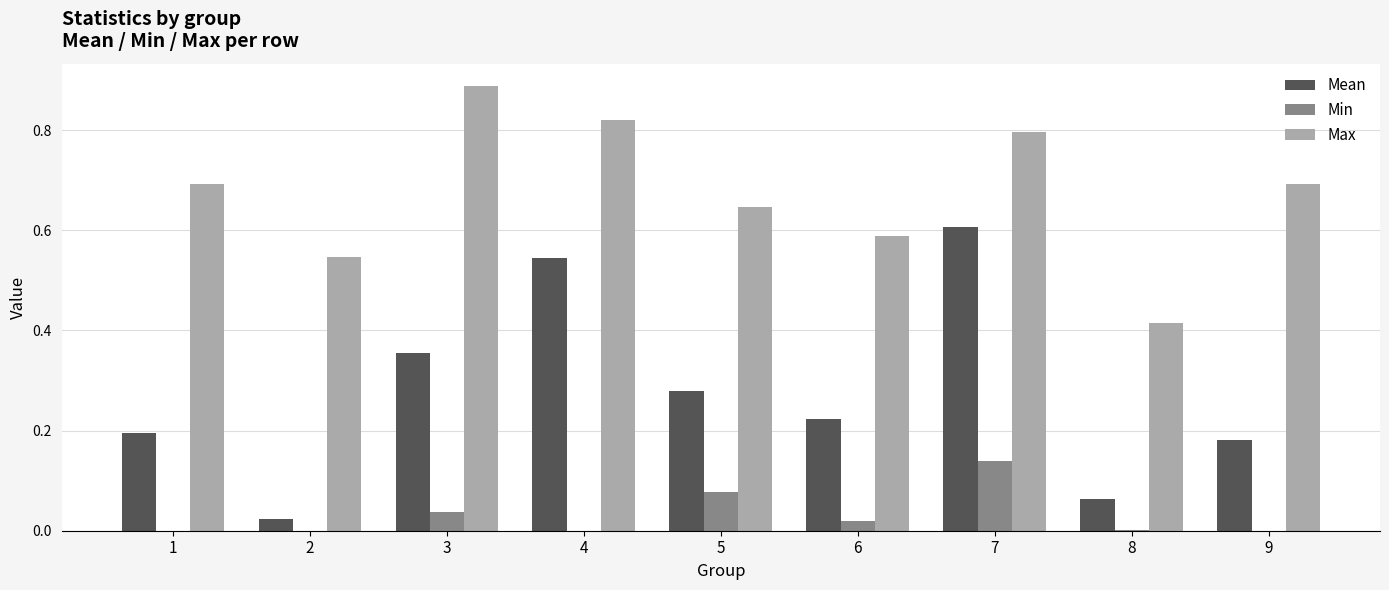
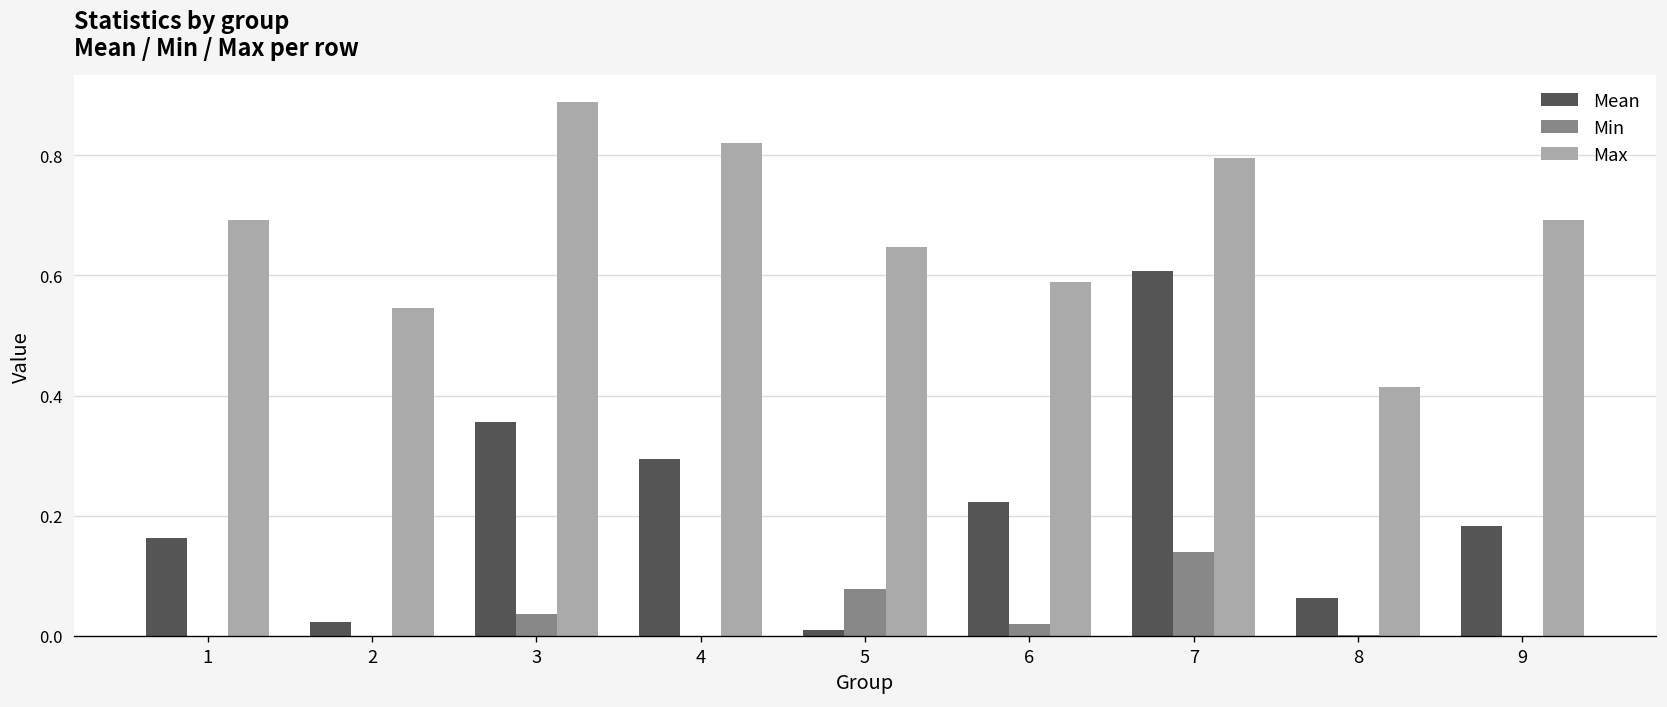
  {
    "Mean": {
-     "1": 0.19,
+     "1": 0.16,
      "2": 0.02,
      "3": 0.36,
-     "4": 0.55,
-     "5": 0.28,
+     "4": 0.29,
+     "5": 0.01,
      "6": 0.22,
      "7": 0.61,
      "8": 0.06,
      "9": 0.18
    }
  }
